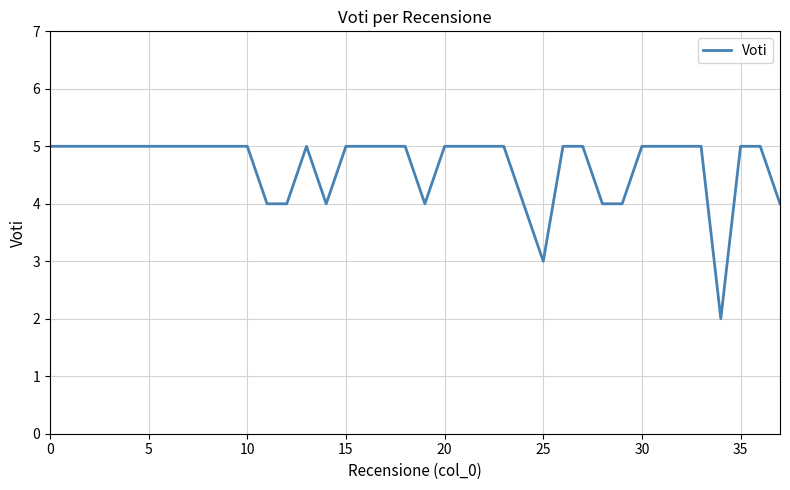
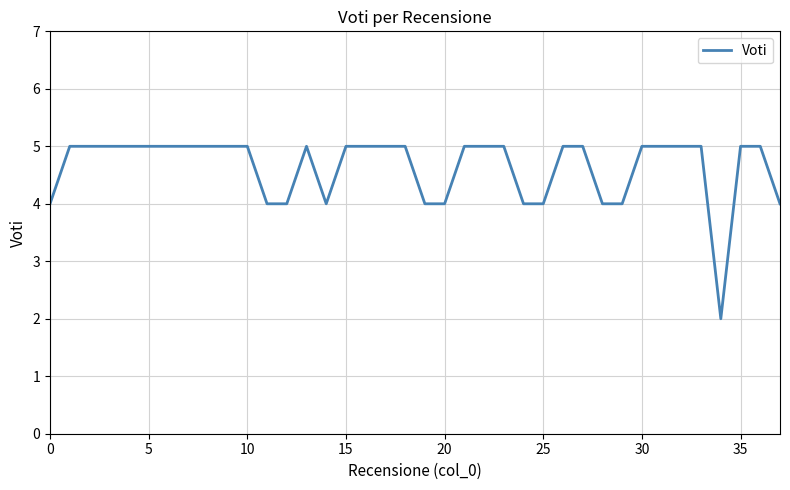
  {
-   "0": 5,
+   "0": 4,
    "5": 5,
    "10": 5,
    "15": 5,
-   "20": 5,
-   "25": 3,
+   "20": 4,
+   "25": 4,
    "30": 5,
    "35": 5
  }
